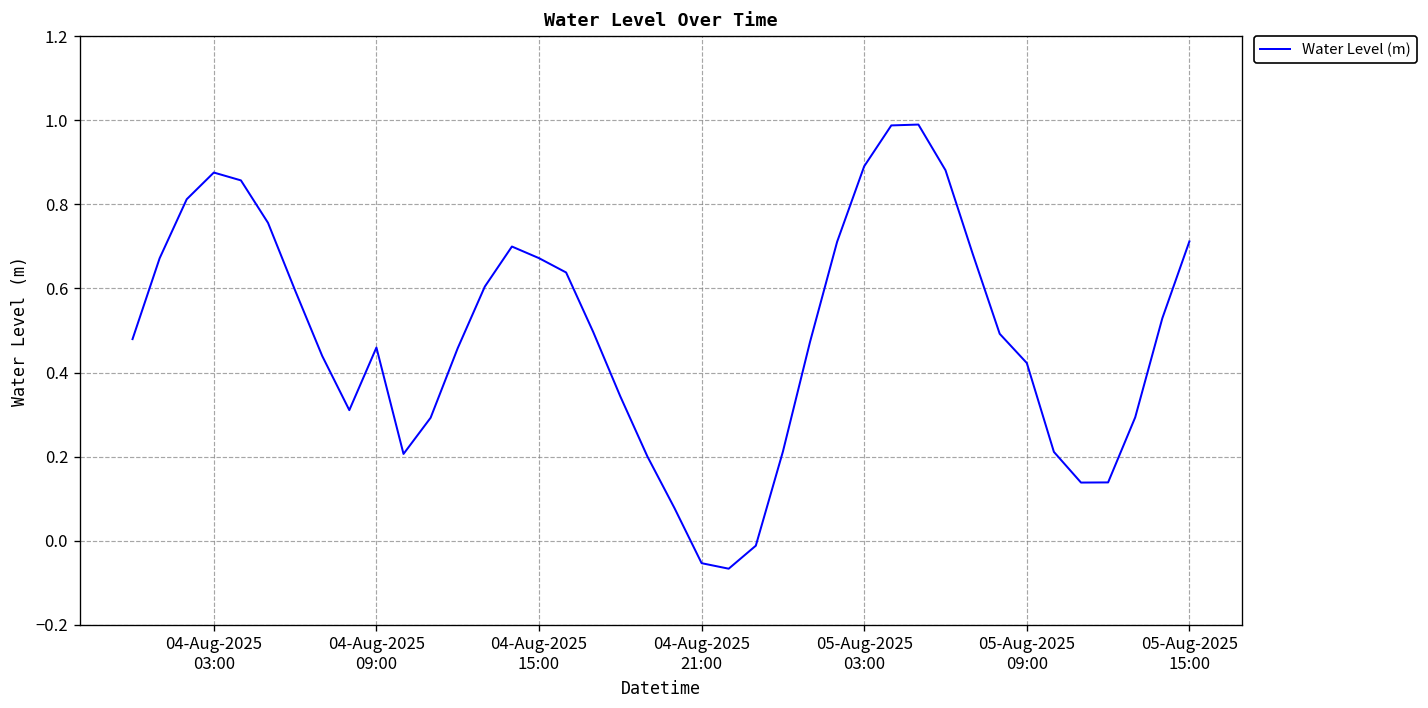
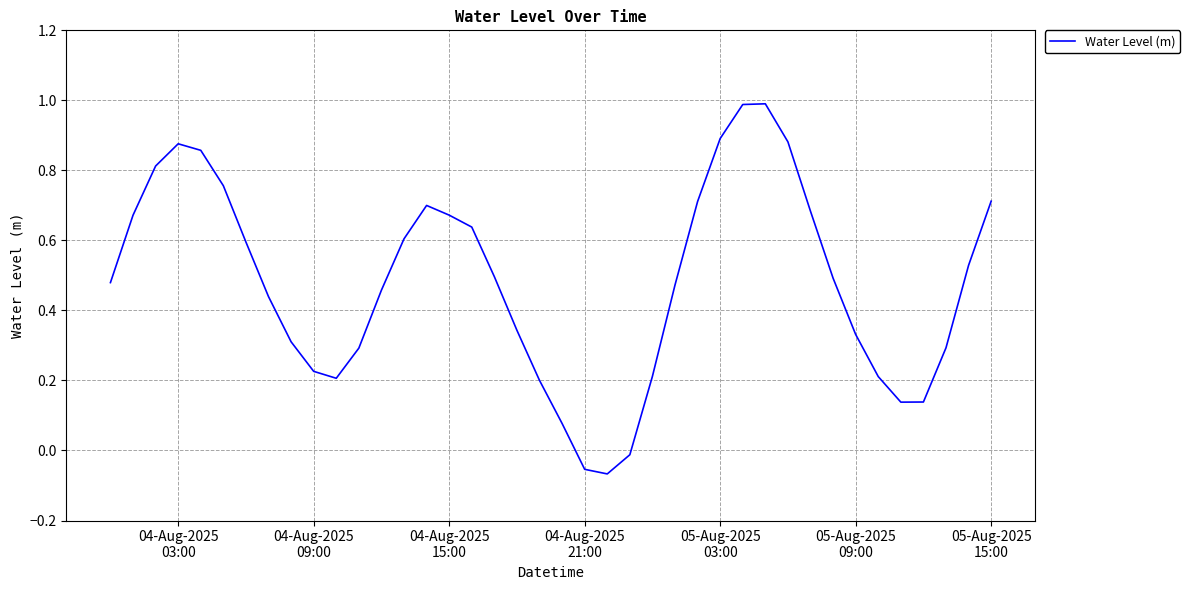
  {
    "04-Aug-2025 03:00": 0.88,
-   "04-Aug-2025 09:00": 0.46,
+   "04-Aug-2025 09:00": 0.23,
    "04-Aug-2025 15:00": 0.67,
    "04-Aug-2025 21:00": -0.05,
    "05-Aug-2025 03:00": 0.89,
-   "05-Aug-2025 09:00": 0.42,
+   "05-Aug-2025 09:00": 0.33,
    "05-Aug-2025 15:00": 0.71
  }
